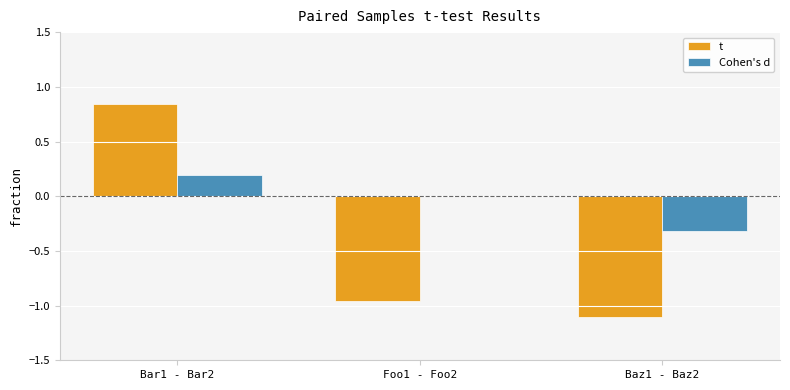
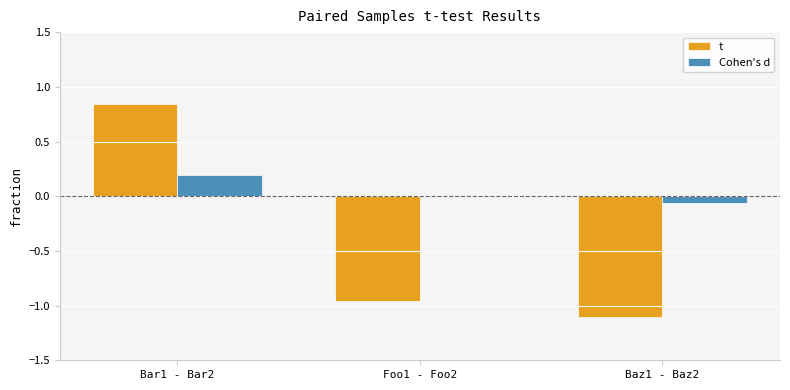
  {
    "t": {
      "Bar1 - Bar2": 0.84,
      "Foo1 - Foo2": -0.96,
      "Baz1 - Baz2": -1.10
    },
    "Cohen's d": {
      "Bar1 - Bar2": 0.19,
      "Foo1 - Foo2": 0.00,
-     "Baz1 - Baz2": -0.32
+     "Baz1 - Baz2": -0.06
    }
  }
